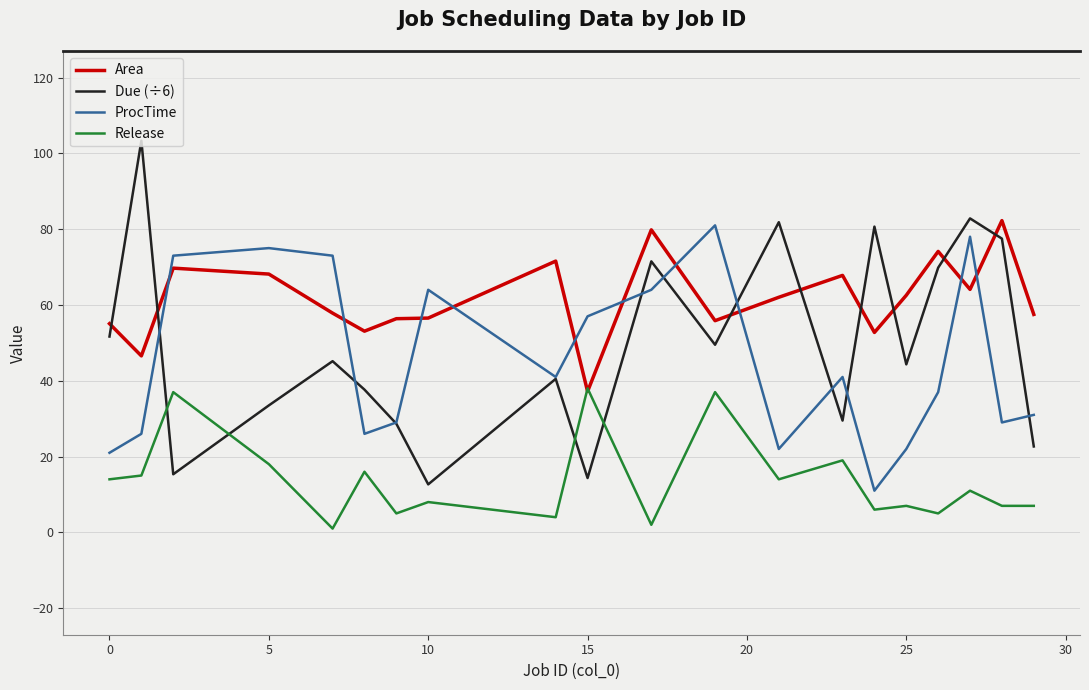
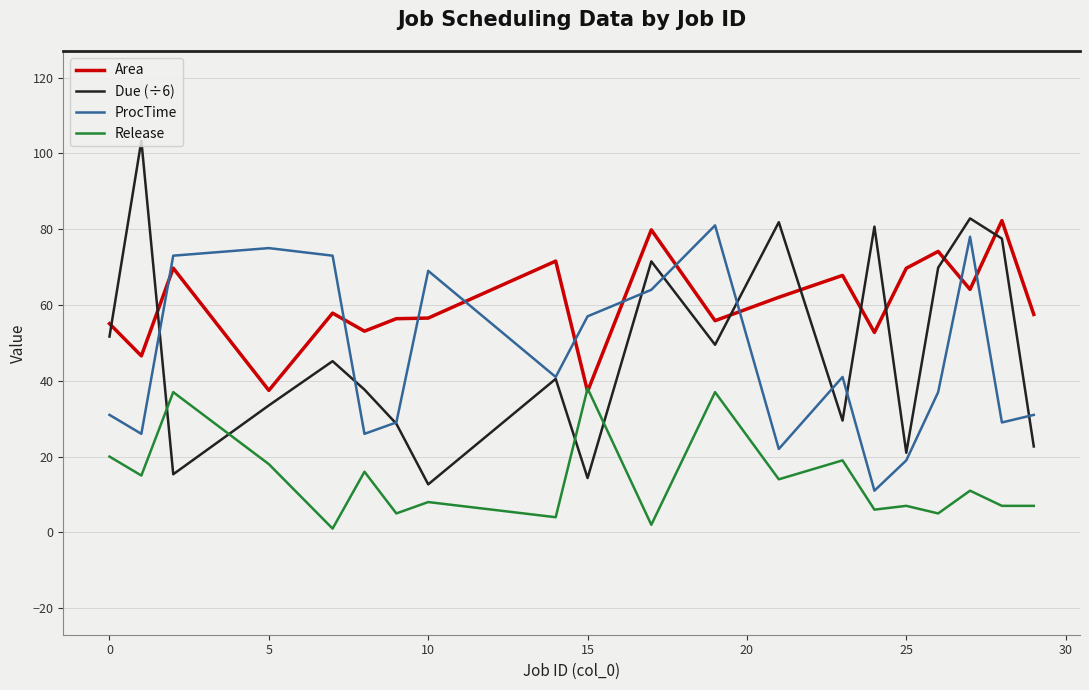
  {
    "Area": {
      "0": 55,
-     "5": 68,
+     "5": 37,
      "10": 57,
      "15": 37,
-     "25": 63
+     "25": 70
    },
    "Due (÷6)": {
      "0": 52,
      "5": 34,
      "10": 13,
      "15": 14,
-     "25": 44
+     "25": 21
    },
    "ProcTime": {
-     "0": 21,
+     "0": 31,
      "5": 75,
-     "10": 64,
+     "10": 69,
      "15": 57,
-     "25": 22
+     "25": 19
    },
    "Release": {
-     "0": 14,
+     "0": 20,
      "5": 18,
      "10": 8,
      "15": 38,
      "25": 7
    }
  }
